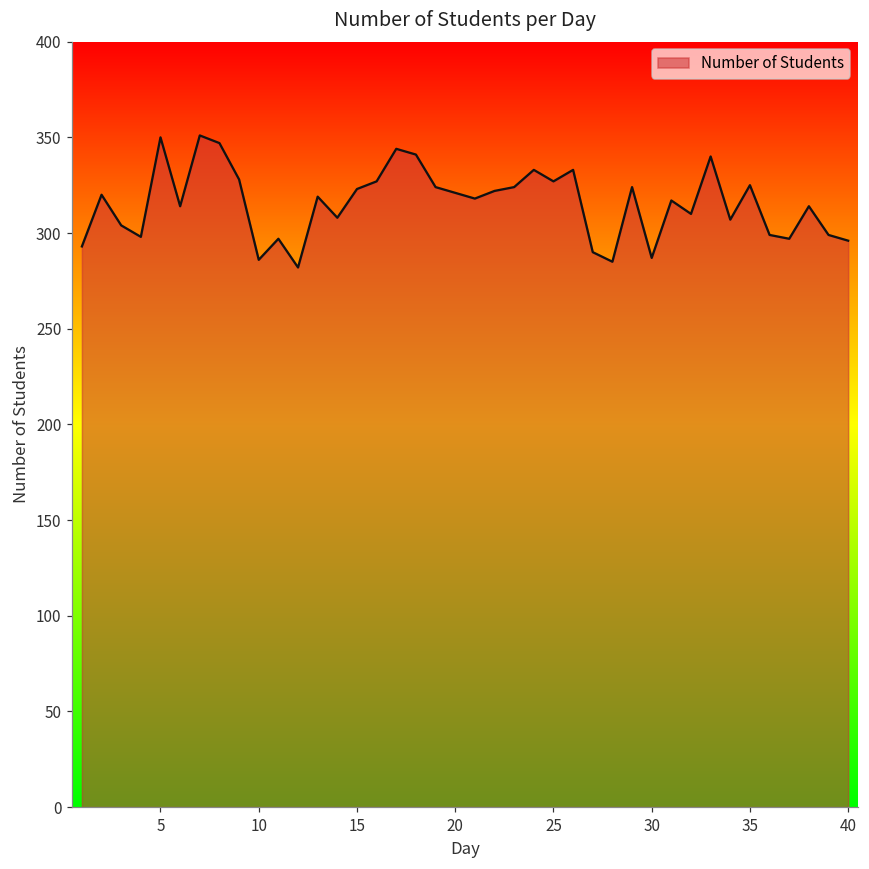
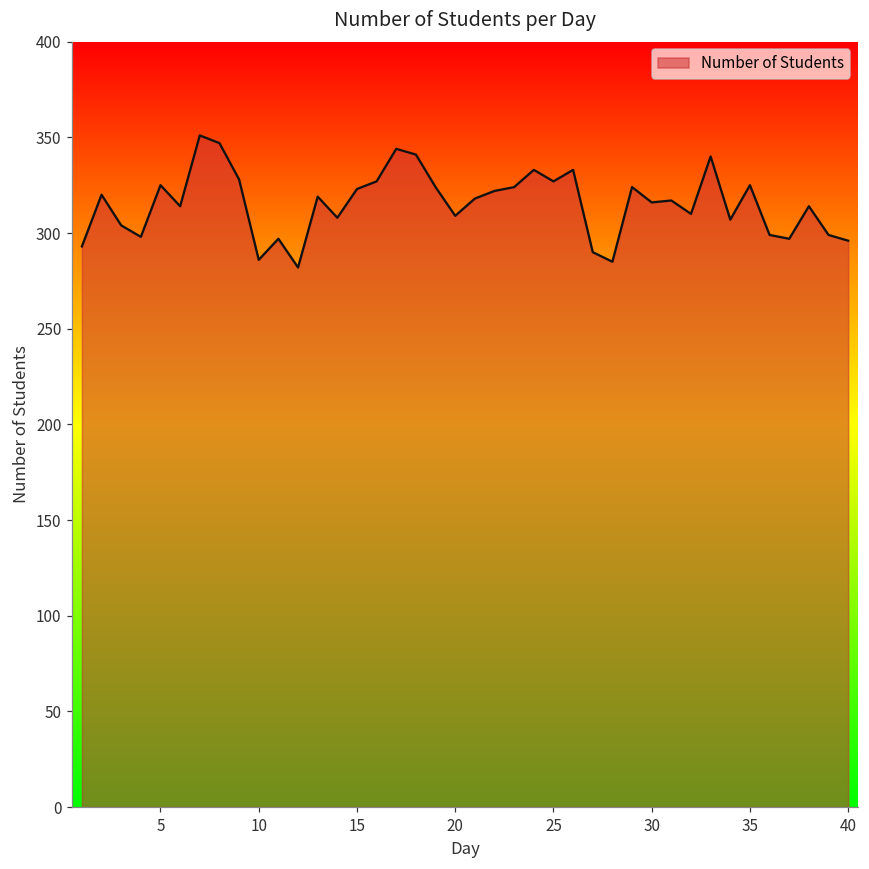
  {
-   "5": 350,
+   "5": 325,
    "10": 286,
    "15": 323,
-   "20": 321,
+   "20": 309,
    "25": 327,
-   "30": 287,
+   "30": 316,
    "35": 325,
    "40": 296
  }
